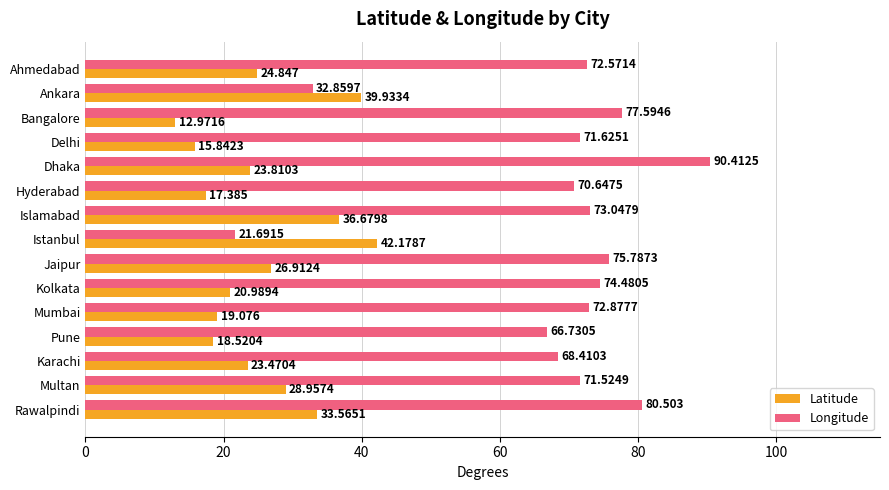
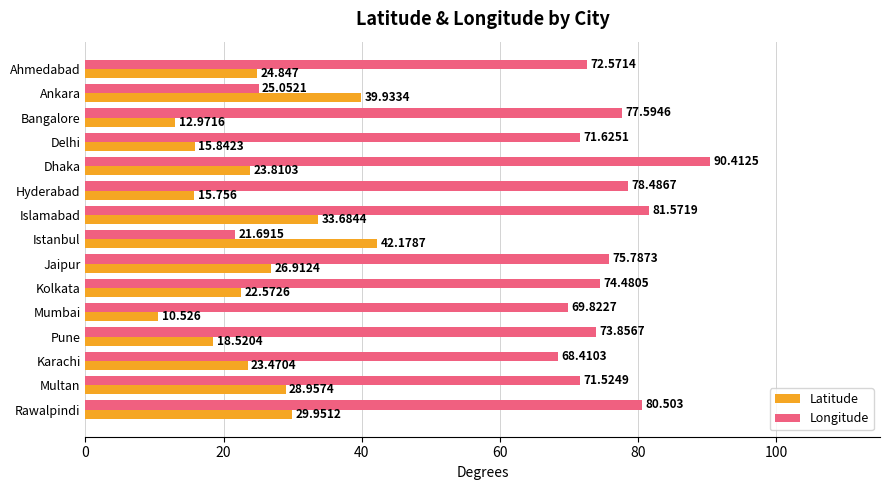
  {
    "Latitude": {
      "Ahmedabad": 24.847,
      "Ankara": 39.9334,
      "Bangalore": 12.9716,
      "Delhi": 15.8423,
      "Dhaka": 23.8103,
-     "Hyderabad": 17.385,
-     "Islamabad": 36.6798,
+     "Hyderabad": 15.756,
+     "Islamabad": 33.6844,
      "Istanbul": 42.1787,
      "Jaipur": 26.9124,
-     "Kolkata": 20.9894,
-     "Mumbai": 19.076,
+     "Kolkata": 22.5726,
+     "Mumbai": 10.526,
      "Pune": 18.5204,
      "Karachi": 23.4704,
      "Multan": 28.9574,
-     "Rawalpindi": 33.5651
+     "Rawalpindi": 29.9512
    },
    "Longitude": {
      "Ahmedabad": 72.5714,
-     "Ankara": 32.8597,
+     "Ankara": 25.0521,
      "Bangalore": 77.5946,
      "Delhi": 71.6251,
      "Dhaka": 90.4125,
-     "Hyderabad": 70.6475,
-     "Islamabad": 73.0479,
+     "Hyderabad": 78.4867,
+     "Islamabad": 81.5719,
      "Istanbul": 21.6915,
      "Jaipur": 75.7873,
      "Kolkata": 74.4805,
-     "Mumbai": 72.8777,
-     "Pune": 66.7305,
+     "Mumbai": 69.8227,
+     "Pune": 73.8567,
      "Karachi": 68.4103,
      "Multan": 71.5249,
      "Rawalpindi": 80.503
    }
  }
